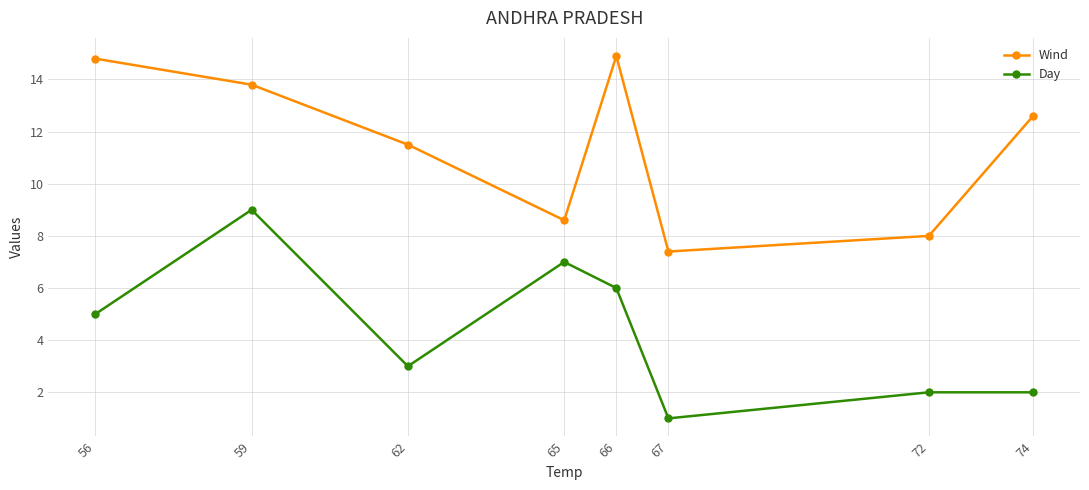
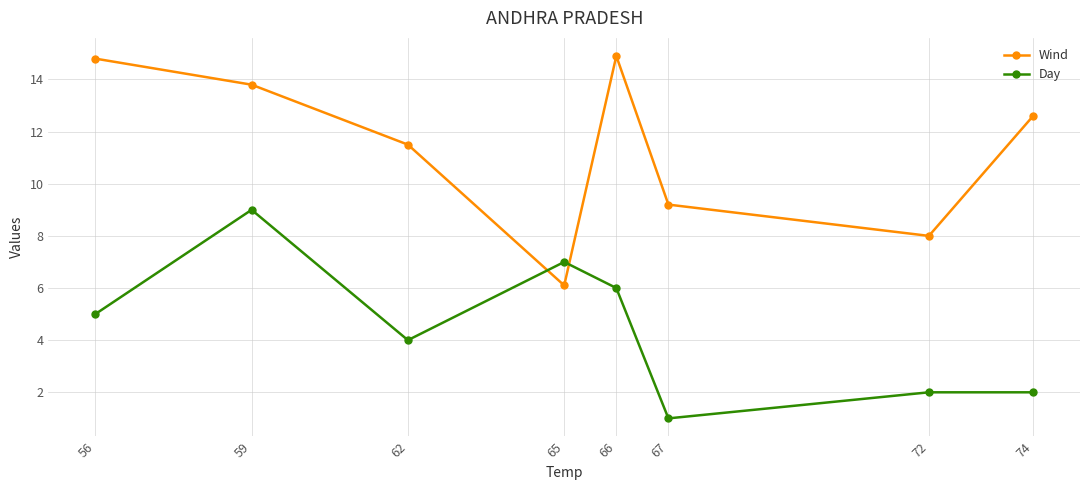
  {
    "Wind": {
      "56": 14.8,
      "59": 13.8,
      "62": 11.5,
-     "65": 8.6,
+     "65": 6.1,
      "66": 14.9,
-     "67": 7.4,
+     "67": 9.2,
      "72": 8.0,
      "74": 12.6
    },
    "Day": {
      "56": 5,
      "59": 9,
-     "62": 3,
+     "62": 4,
      "65": 7,
      "66": 6,
      "67": 1,
      "72": 2,
      "74": 2
    }
  }
